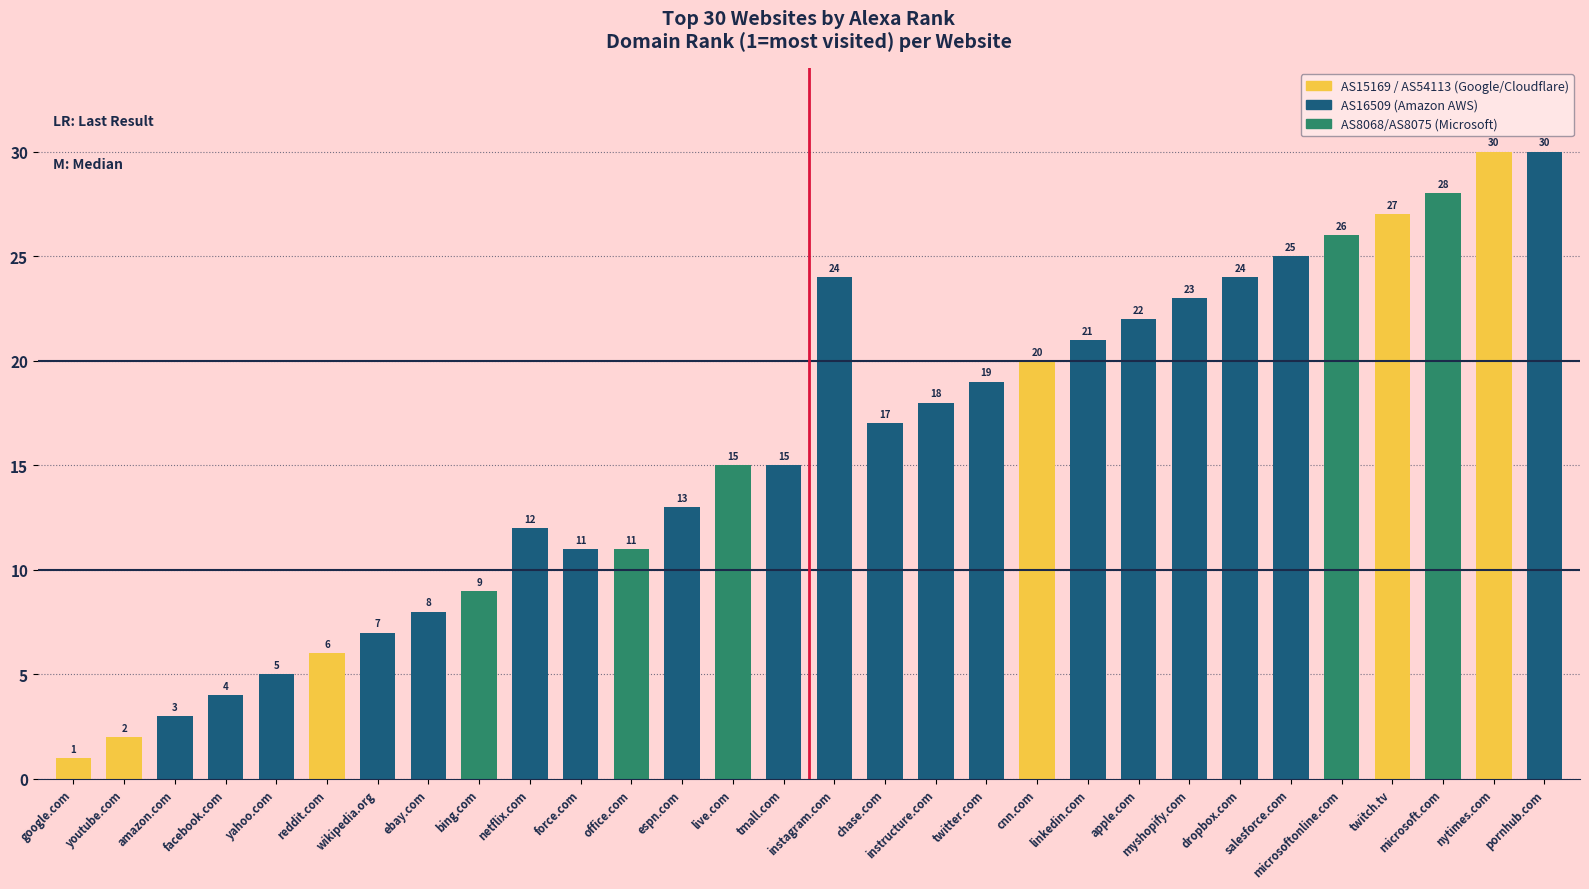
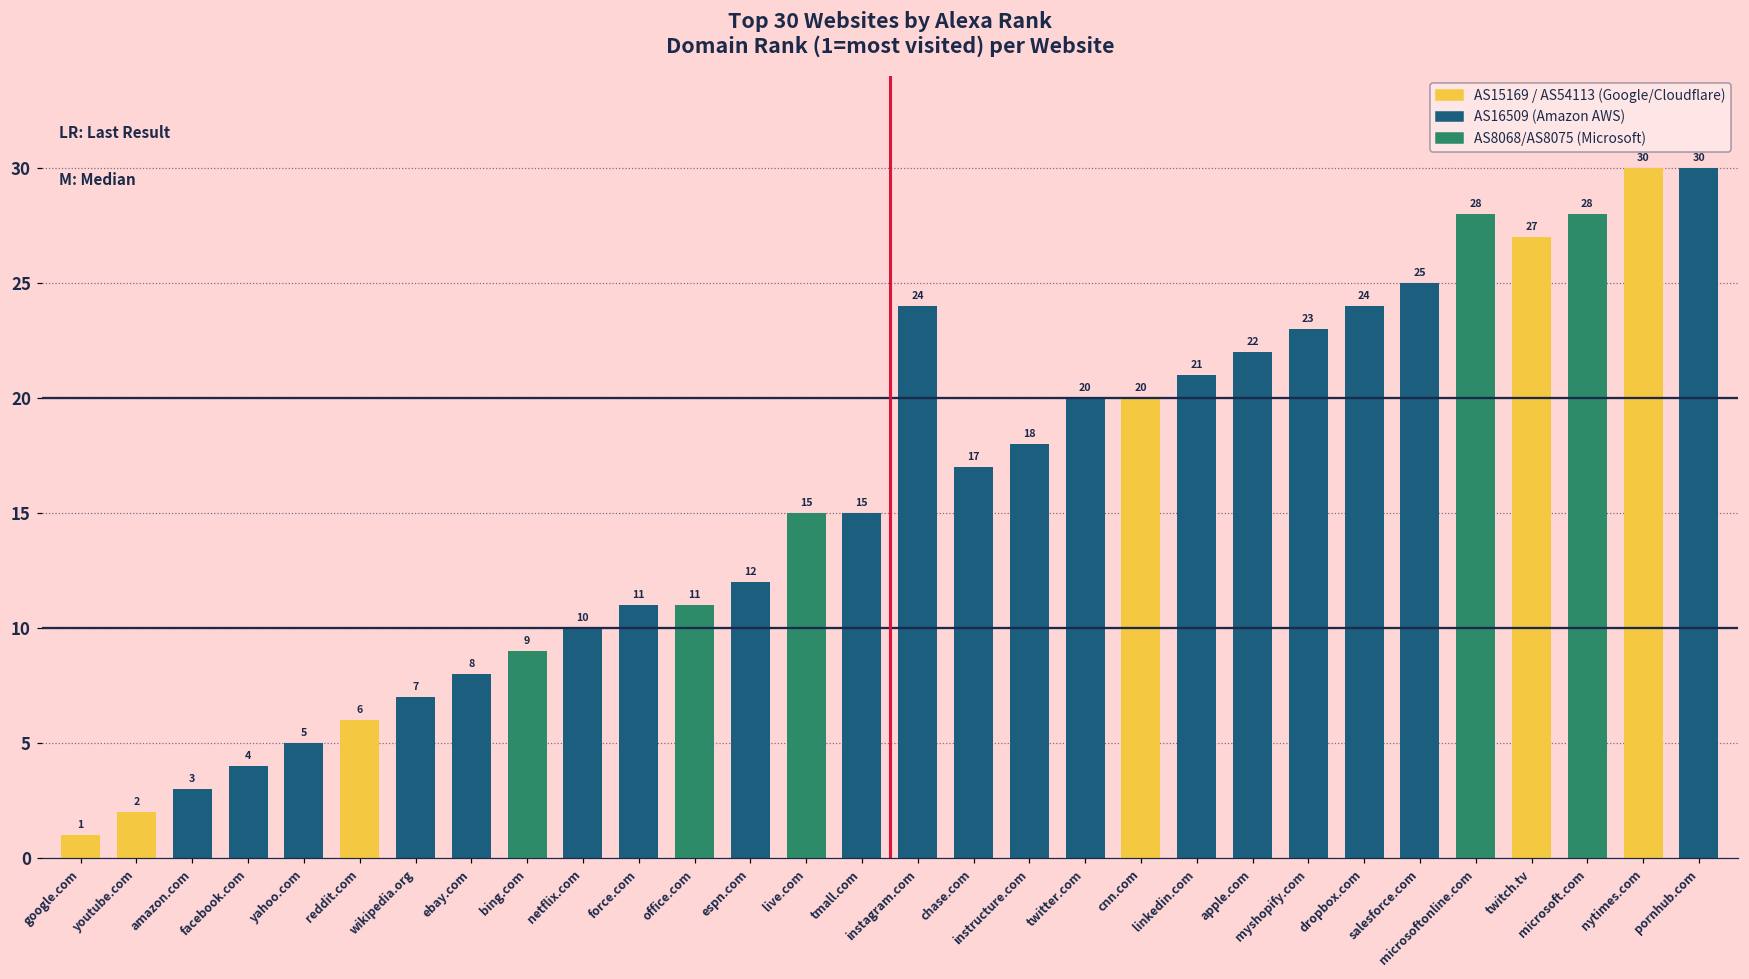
  {
    "google.com": 1,
    "youtube.com": 2,
    "amazon.com": 3,
    "facebook.com": 4,
    "yahoo.com": 5,
    "reddit.com": 6,
    "wikipedia.org": 7,
    "ebay.com": 8,
    "bing.com": 9,
-   "netflix.com": 12,
+   "netflix.com": 10,
    "force.com": 11,
    "office.com": 11,
-   "espn.com": 13,
+   "espn.com": 12,
    "live.com": 15,
    "tmall.com": 15,
    "instagram.com": 24,
    "chase.com": 17,
    "instructure.com": 18,
-   "twitter.com": 19,
+   "twitter.com": 20,
    "cnn.com": 20,
    "linkedin.com": 21,
    "apple.com": 22,
    "myshopify.com": 23,
    "dropbox.com": 24,
    "salesforce.com": 25,
-   "microsoftonline.com": 26,
+   "microsoftonline.com": 28,
    "twitch.tv": 27,
    "microsoft.com": 28,
    "nytimes.com": 30,
    "pornhub.com": 30
  }
